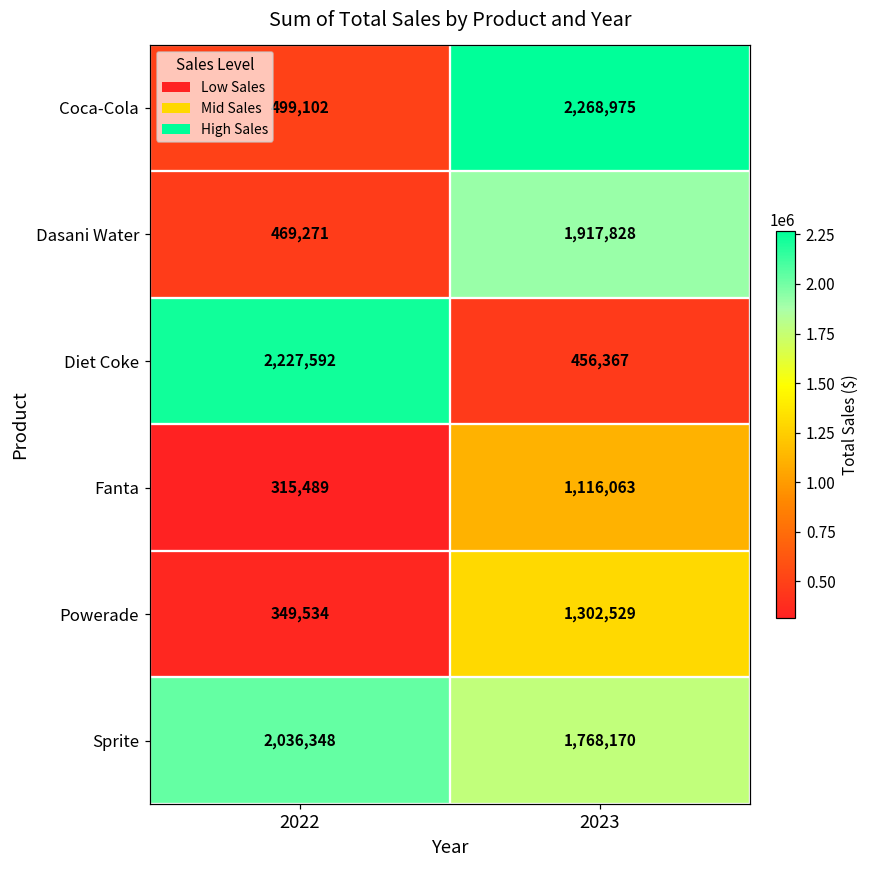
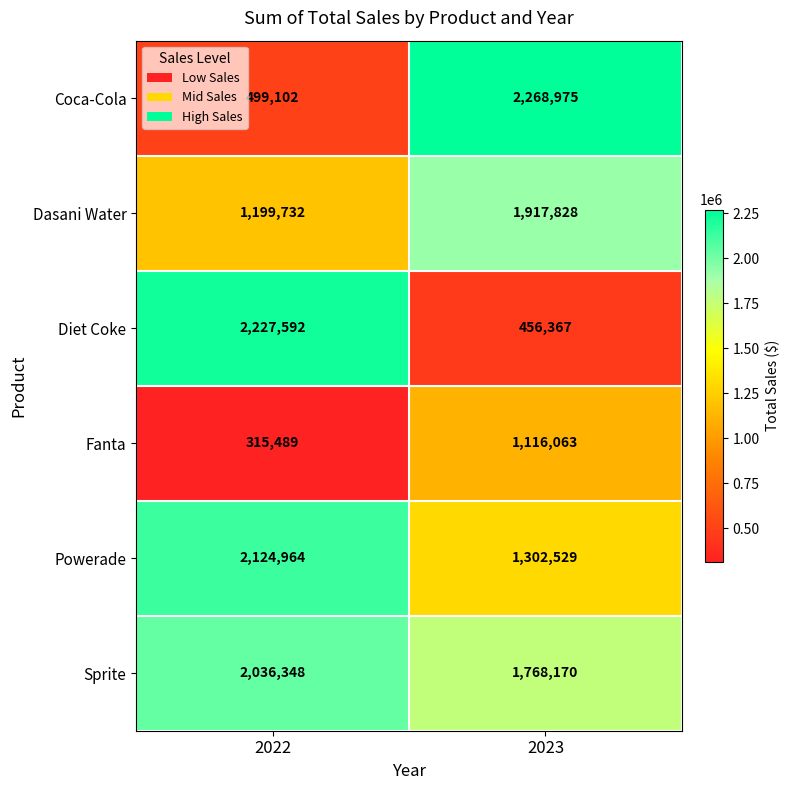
  {
    "Coca-Cola": {
      "2023": "2,268,975"
    },
    "Dasani Water": {
-     "2022": "469,271",
+     "2022": "1,199,732",
      "2023": "1,917,828"
    },
    "Diet Coke": {
      "2022": "2,227,592",
      "2023": "456,367"
    },
    "Fanta": {
      "2022": "315,489",
      "2023": "1,116,063"
    },
    "Powerade": {
-     "2022": "349,534",
+     "2022": "2,124,964",
      "2023": "1,302,529"
    },
    "Sprite": {
      "2022": "2,036,348",
      "2023": "1,768,170"
    }
  }
